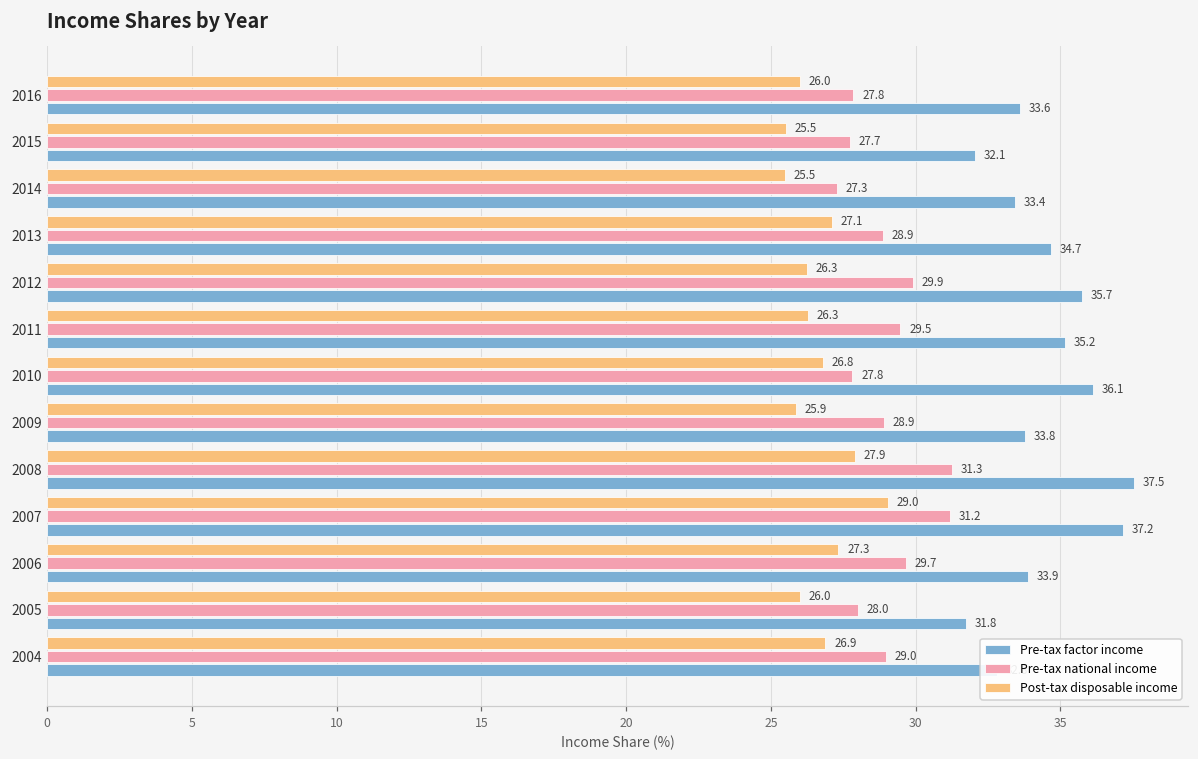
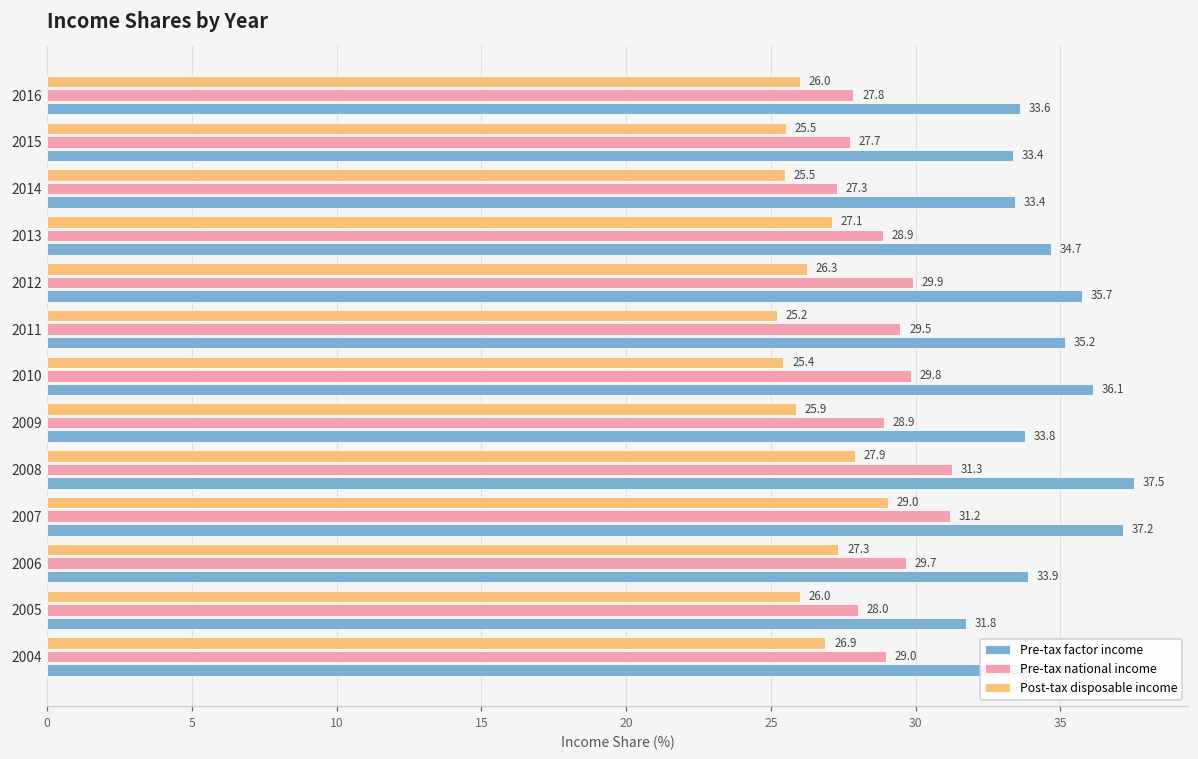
  {
    "Pre-tax factor income": {
      "2016": 33.6,
-     "2015": 32.1,
+     "2015": 33.4,
      "2014": 33.4,
      "2013": 34.7,
      "2012": 35.7,
      "2011": 35.2,
      "2010": 36.1,
      "2009": 33.8,
      "2008": 37.5,
      "2007": 37.2,
      "2006": 33.9,
      "2005": 31.8
    },
    "Pre-tax national income": {
      "2016": 27.8,
      "2015": 27.7,
      "2014": 27.3,
      "2013": 28.9,
      "2012": 29.9,
      "2011": 29.5,
-     "2010": 27.8,
+     "2010": 29.8,
      "2009": 28.9,
      "2008": 31.3,
      "2007": 31.2,
      "2006": 29.7,
      "2005": 28.0,
      "2004": 29.0
    },
    "Post-tax disposable income": {
      "2016": 26.0,
      "2015": 25.5,
      "2014": 25.5,
      "2013": 27.1,
      "2012": 26.3,
-     "2011": 26.3,
-     "2010": 26.8,
+     "2011": 25.2,
+     "2010": 25.4,
      "2009": 25.9,
      "2008": 27.9,
      "2007": 29.0,
      "2006": 27.3,
      "2005": 26.0,
      "2004": 26.9
    }
  }
